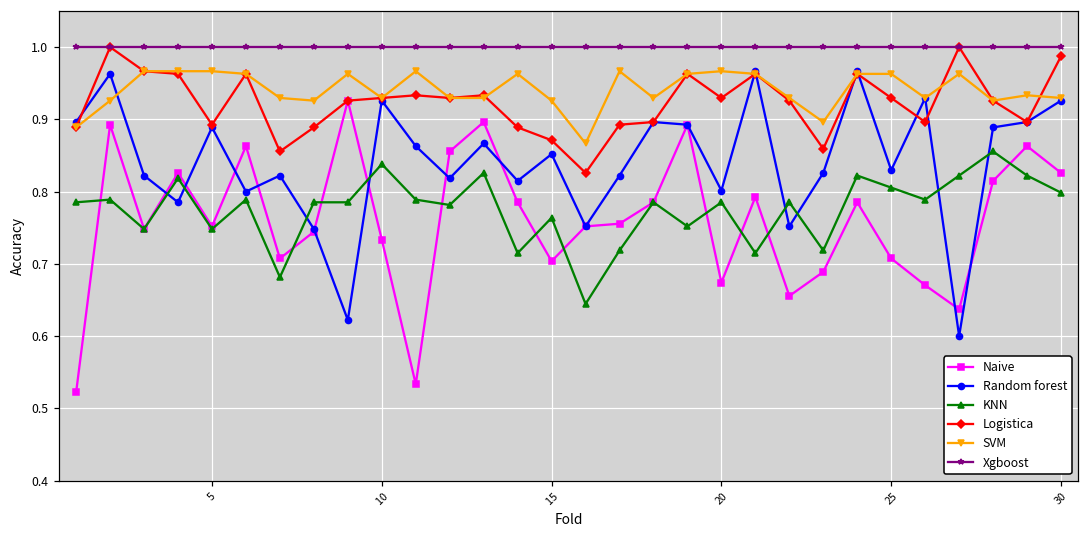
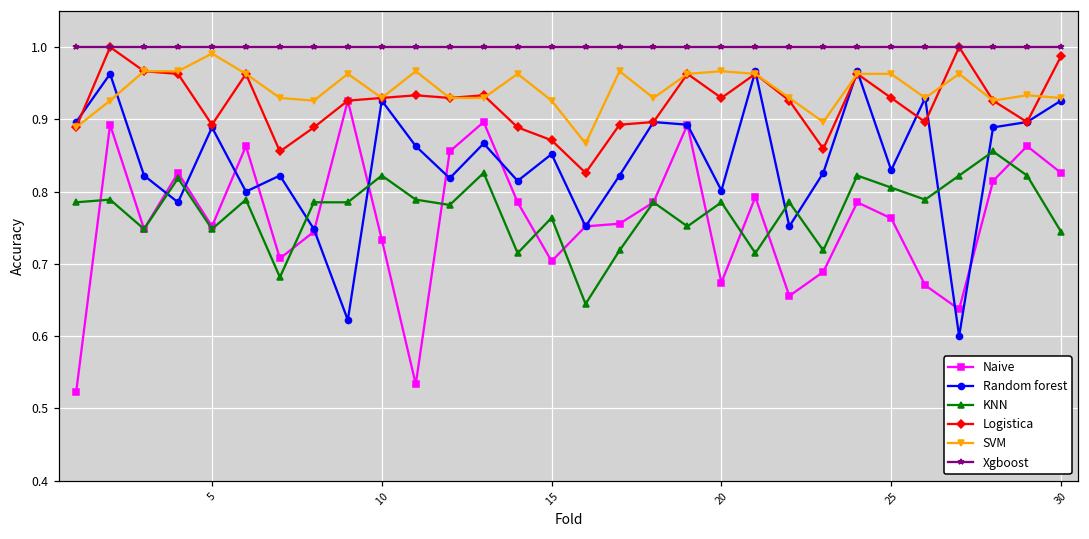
  {
    "Naive": {
      "10": 0.73,
      "15": 0.70,
      "20": 0.67,
-     "25": 0.71,
+     "25": 0.76,
      "30": 0.83
    },
    "Random forest": {
      "15": 0.85,
      "20": 0.80,
      "25": 0.83
    },
    "KNN": {
-     "10": 0.84,
+     "10": 0.82,
      "15": 0.76,
      "20": 0.79,
      "25": 0.81,
-     "30": 0.80
+     "30": 0.74
    },
    "Logistica": {
      "15": 0.87,
      "20": 0.93,
      "25": 0.93,
      "30": 0.99
    },
    "SVM": {
-     "5": 0.97,
+     "5": 0.99,
      "15": 0.93,
      "20": 0.97,
      "25": 0.96
    },
    "Xgboost": {
      "5": 1.00,
      "10": 1.00,
      "15": 1.00,
      "20": 1.00,
      "25": 1.00,
      "30": 1.00
    }
  }
